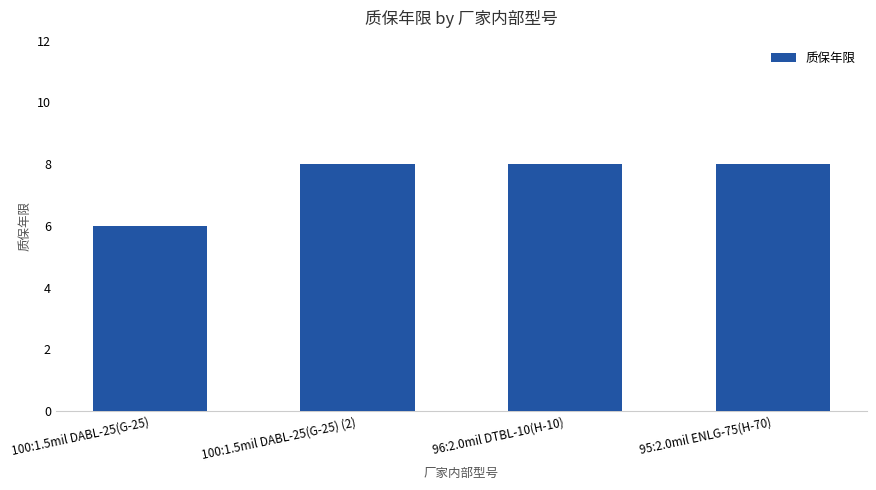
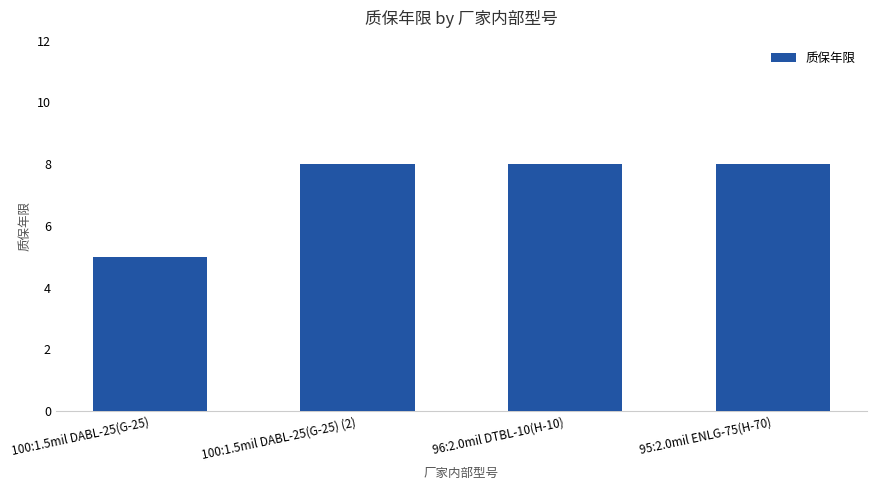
  {
-   "100:1.5mil DABL-25(G-25)": 6,
+   "100:1.5mil DABL-25(G-25)": 5,
    "100:1.5mil DABL-25(G-25) (2)": 8,
    "96:2.0mil DTBL-10(H-10)": 8,
    "95:2.0mil ENLG-75(H-70)": 8
  }
